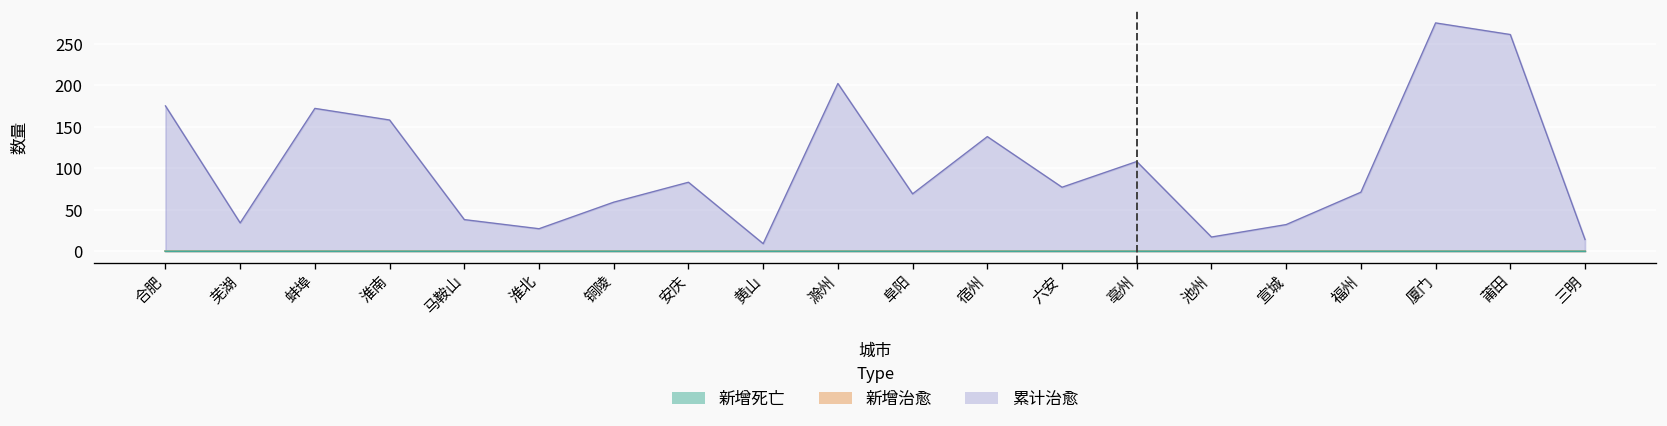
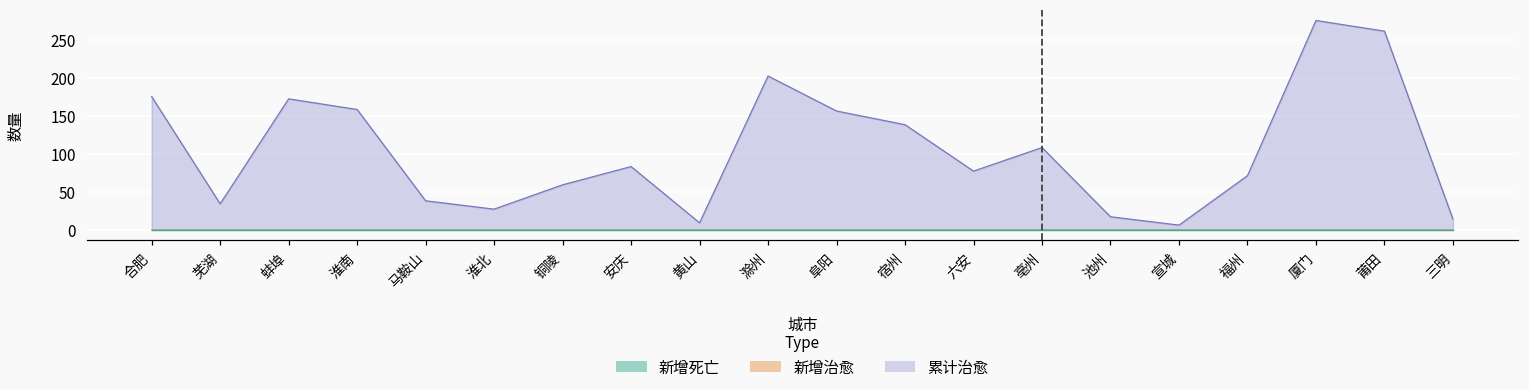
  {
    "累计治愈": {
      "合肥": 180,
      "芜湖": 30,
      "蚌埠": 170,
      "淮南": 160,
      "马鞍山": 40,
      "淮北": 30,
      "铜陵": 60,
      "安庆": 80,
      "黄山": 10,
      "滁州": 200,
-     "阜阳": 70,
+     "阜阳": 160,
      "宿州": 140,
      "六安": 80,
      "亳州": 110,
      "池州": 20,
-     "宣城": 30,
+     "宣城": 10,
      "福州": 70,
      "厦门": 280,
      "莆田": 260,
      "三明": 10
    },
    "新增死亡": {
      "合肥": 0,
      "芜湖": 0,
      "蚌埠": 0,
      "淮南": 0,
      "马鞍山": 0,
      "淮北": 0,
      "铜陵": 0,
      "安庆": 0,
      "黄山": 0,
      "滁州": 0,
      "阜阳": 0,
      "宿州": 0,
      "六安": 0,
      "亳州": 0,
      "池州": 0,
      "宣城": 0,
      "福州": 0,
      "厦门": 0,
      "莆田": 0,
      "三明": 0
    }
  }
